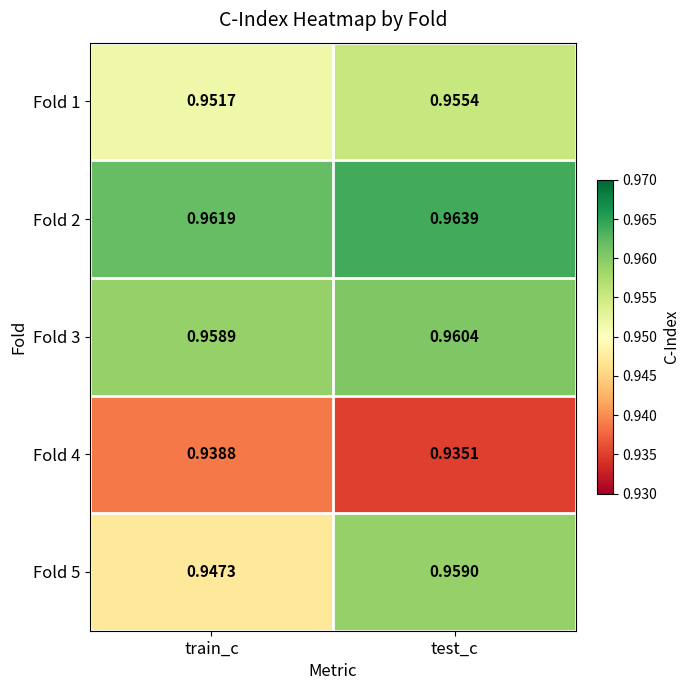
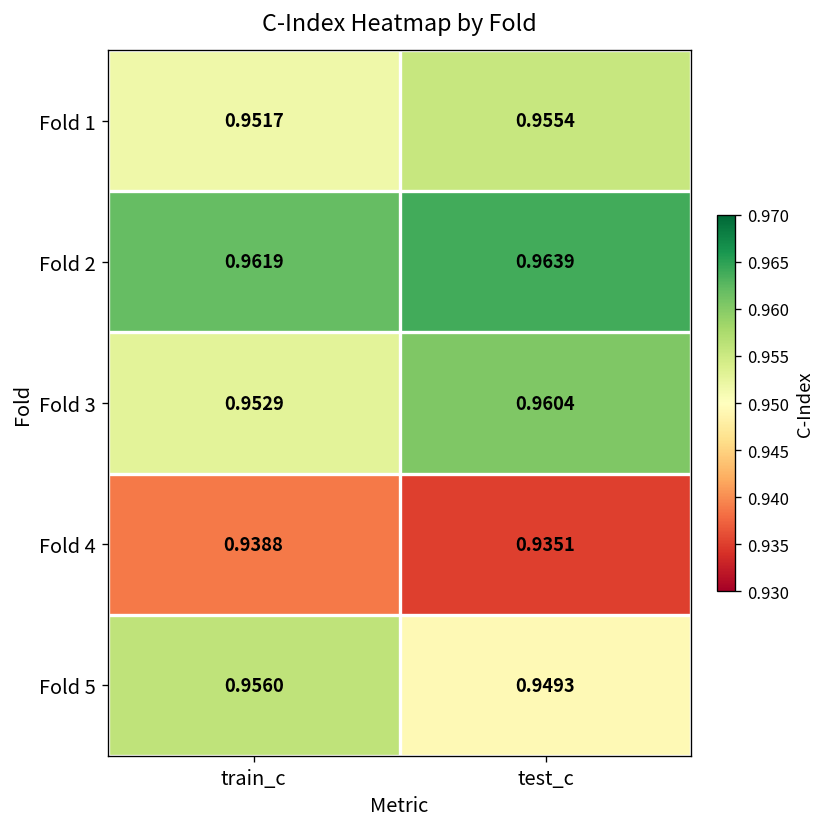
  {
    "Fold 1": {
      "train_c": 0.9517,
      "test_c": 0.9554
    },
    "Fold 2": {
      "train_c": 0.9619,
      "test_c": 0.9639
    },
    "Fold 3": {
-     "train_c": 0.9589,
+     "train_c": 0.9529,
      "test_c": 0.9604
    },
    "Fold 4": {
      "train_c": 0.9388,
      "test_c": 0.9351
    },
    "Fold 5": {
-     "train_c": 0.9473,
-     "test_c": 0.9590
+     "train_c": 0.9560,
+     "test_c": 0.9493
    }
  }
